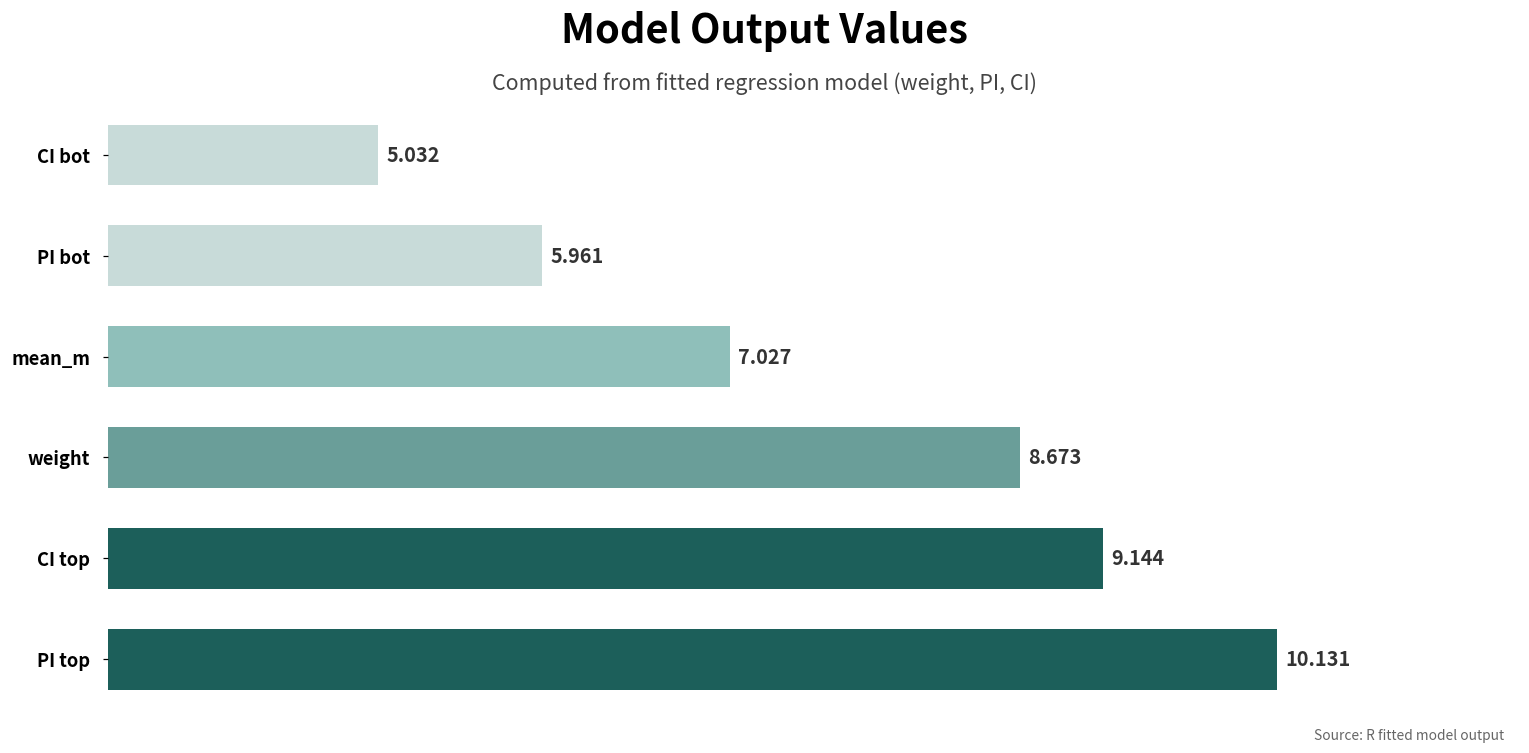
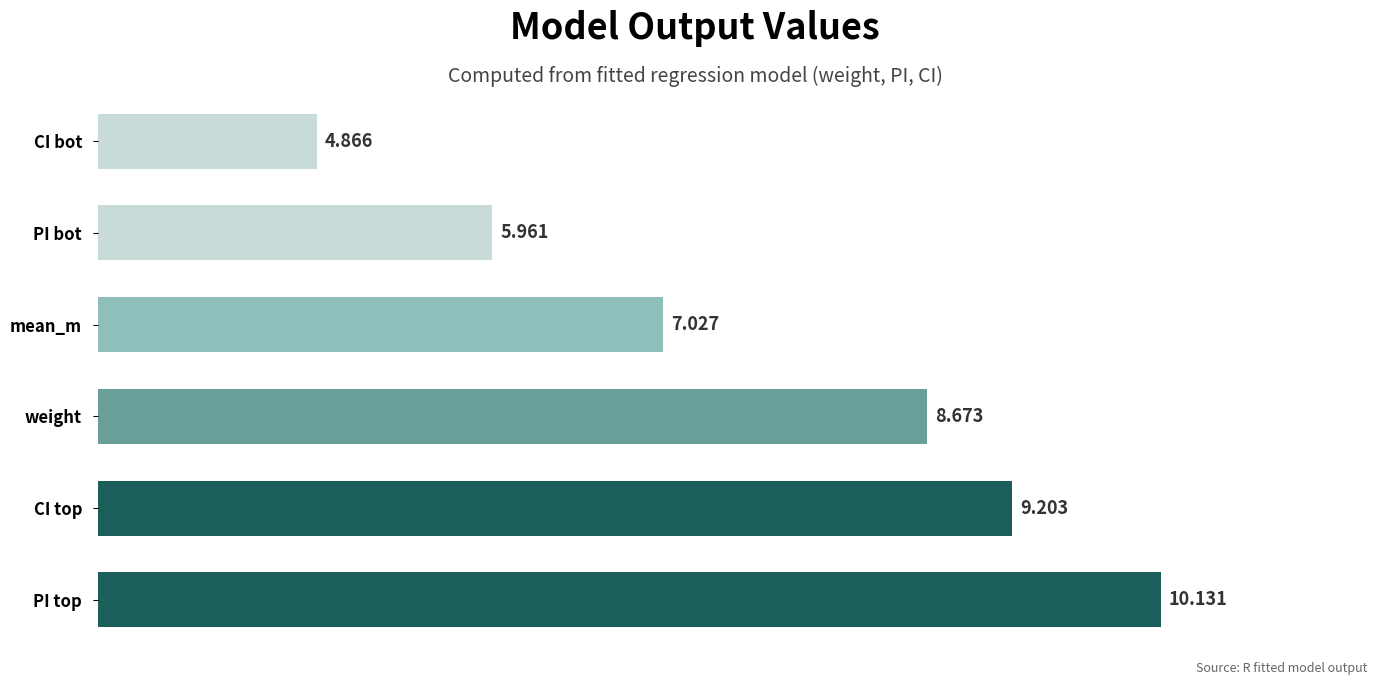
  {
-   "CI bot": 5.032,
+   "CI bot": 4.866,
    "PI bot": 5.961,
    "mean_m": 7.027,
    "weight": 8.673,
-   "CI top": 9.144,
+   "CI top": 9.203,
    "PI top": 10.131
  }
